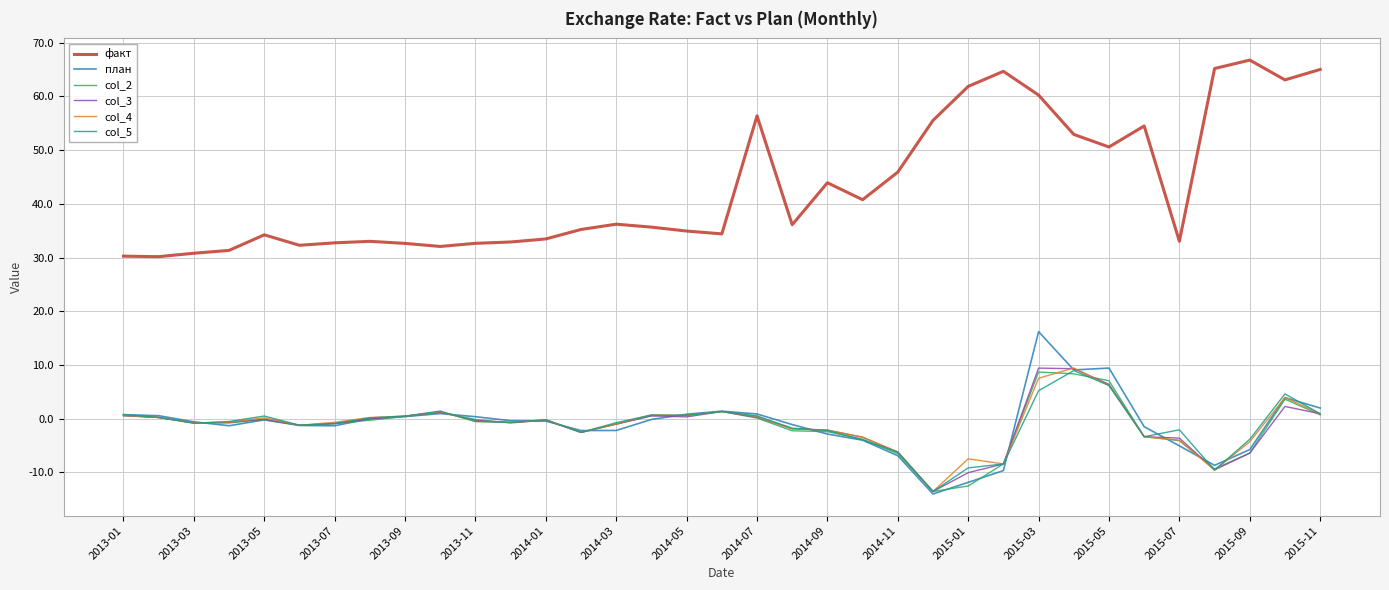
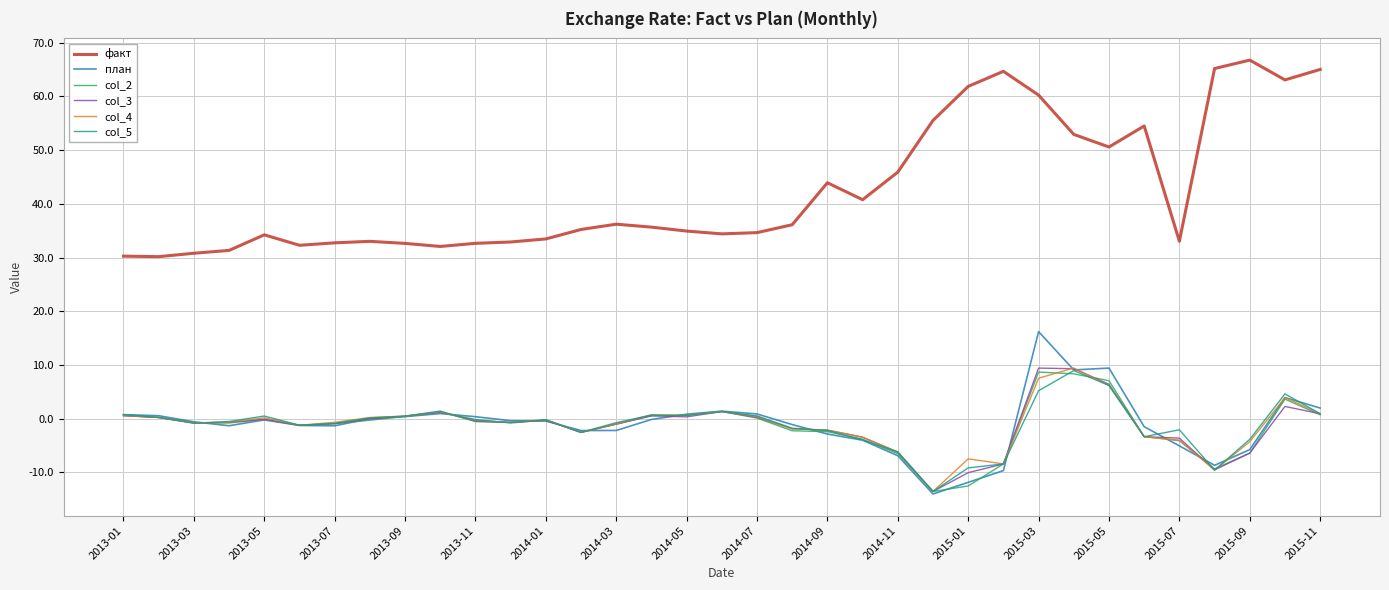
  {
    "факт": {
      "2013-01": 30,
      "2013-03": 31,
      "2013-05": 34,
      "2013-07": 33,
      "2013-09": 33,
      "2013-11": 33,
      "2014-01": 33,
      "2014-03": 36,
      "2014-05": 35,
-     "2014-07": 56,
+     "2014-07": 35,
      "2014-09": 44,
      "2014-11": 46,
      "2015-01": 62,
      "2015-03": 60,
      "2015-05": 51,
      "2015-07": 33,
      "2015-09": 67,
      "2015-11": 65
    },
    "план": {
      "2013-11": 0,
      "2014-03": -2,
      "2015-01": -12,
      "2015-03": 16,
      "2015-05": 9,
      "2015-07": -5,
      "2015-09": -6,
      "2015-11": 2
    },
    "col_3": {
      "2015-01": -10,
      "2015-03": 9
    },
    "col_4": {
      "2015-01": -7,
      "2015-03": 8
    }
  }
